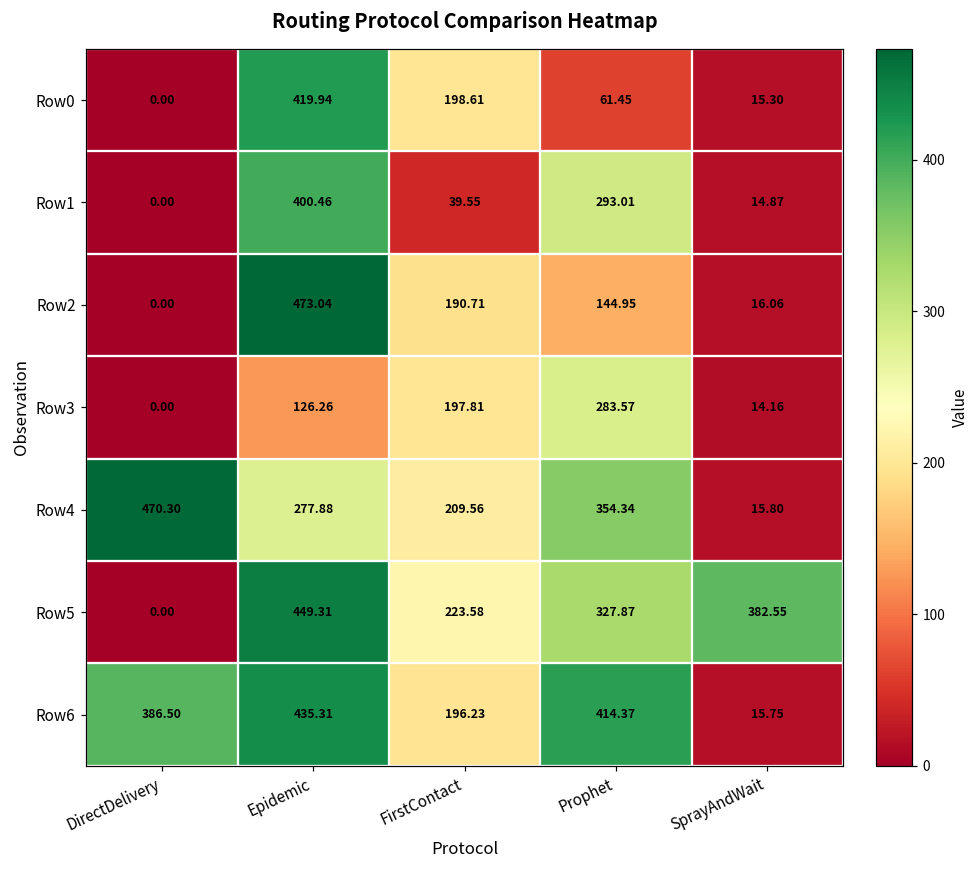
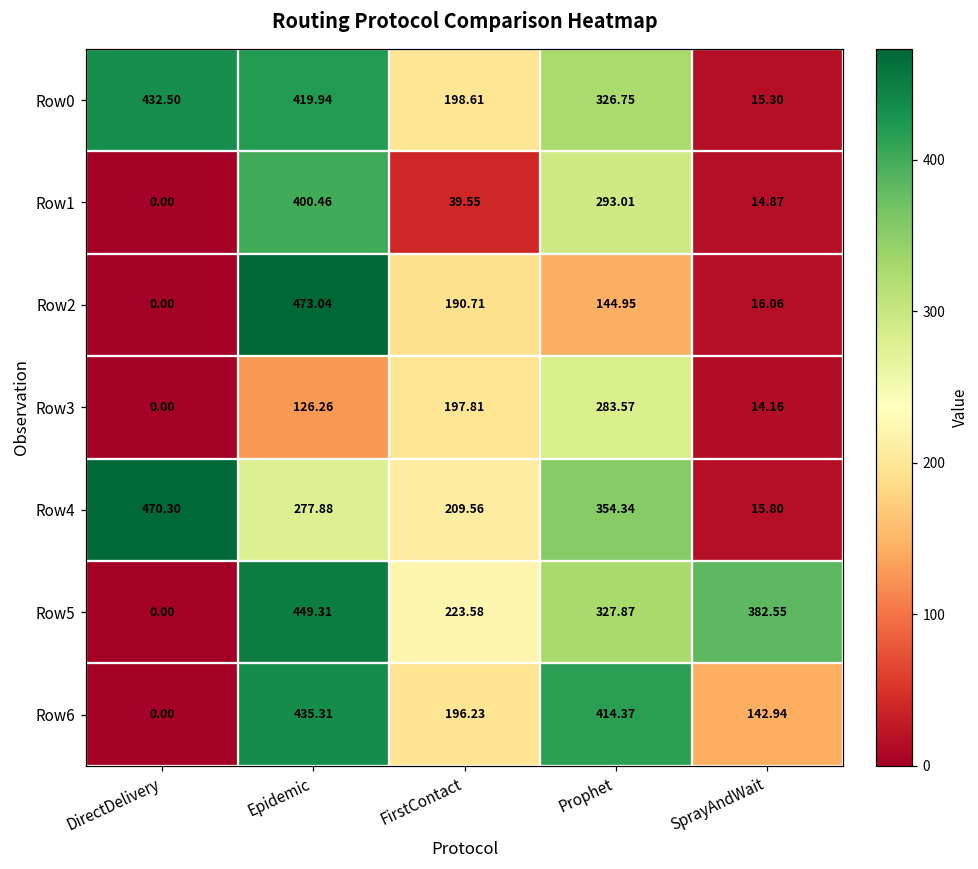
  {
    "Row0": {
-     "DirectDelivery": 0.00,
+     "DirectDelivery": 432.50,
      "Epidemic": 419.94,
      "FirstContact": 198.61,
-     "Prophet": 61.45,
+     "Prophet": 326.75,
      "SprayAndWait": 15.30
    },
    "Row1": {
      "DirectDelivery": 0.00,
      "Epidemic": 400.46,
      "FirstContact": 39.55,
      "Prophet": 293.01,
      "SprayAndWait": 14.87
    },
    "Row2": {
      "DirectDelivery": 0.00,
      "Epidemic": 473.04,
      "FirstContact": 190.71,
      "Prophet": 144.95,
      "SprayAndWait": 16.06
    },
    "Row3": {
      "DirectDelivery": 0.00,
      "Epidemic": 126.26,
      "FirstContact": 197.81,
      "Prophet": 283.57,
      "SprayAndWait": 14.16
    },
    "Row4": {
      "DirectDelivery": 470.30,
      "Epidemic": 277.88,
      "FirstContact": 209.56,
      "Prophet": 354.34,
      "SprayAndWait": 15.80
    },
    "Row5": {
      "DirectDelivery": 0.00,
      "Epidemic": 449.31,
      "FirstContact": 223.58,
      "Prophet": 327.87,
      "SprayAndWait": 382.55
    },
    "Row6": {
-     "DirectDelivery": 386.50,
+     "DirectDelivery": 0.00,
      "Epidemic": 435.31,
      "FirstContact": 196.23,
      "Prophet": 414.37,
-     "SprayAndWait": 15.75
+     "SprayAndWait": 142.94
    }
  }
